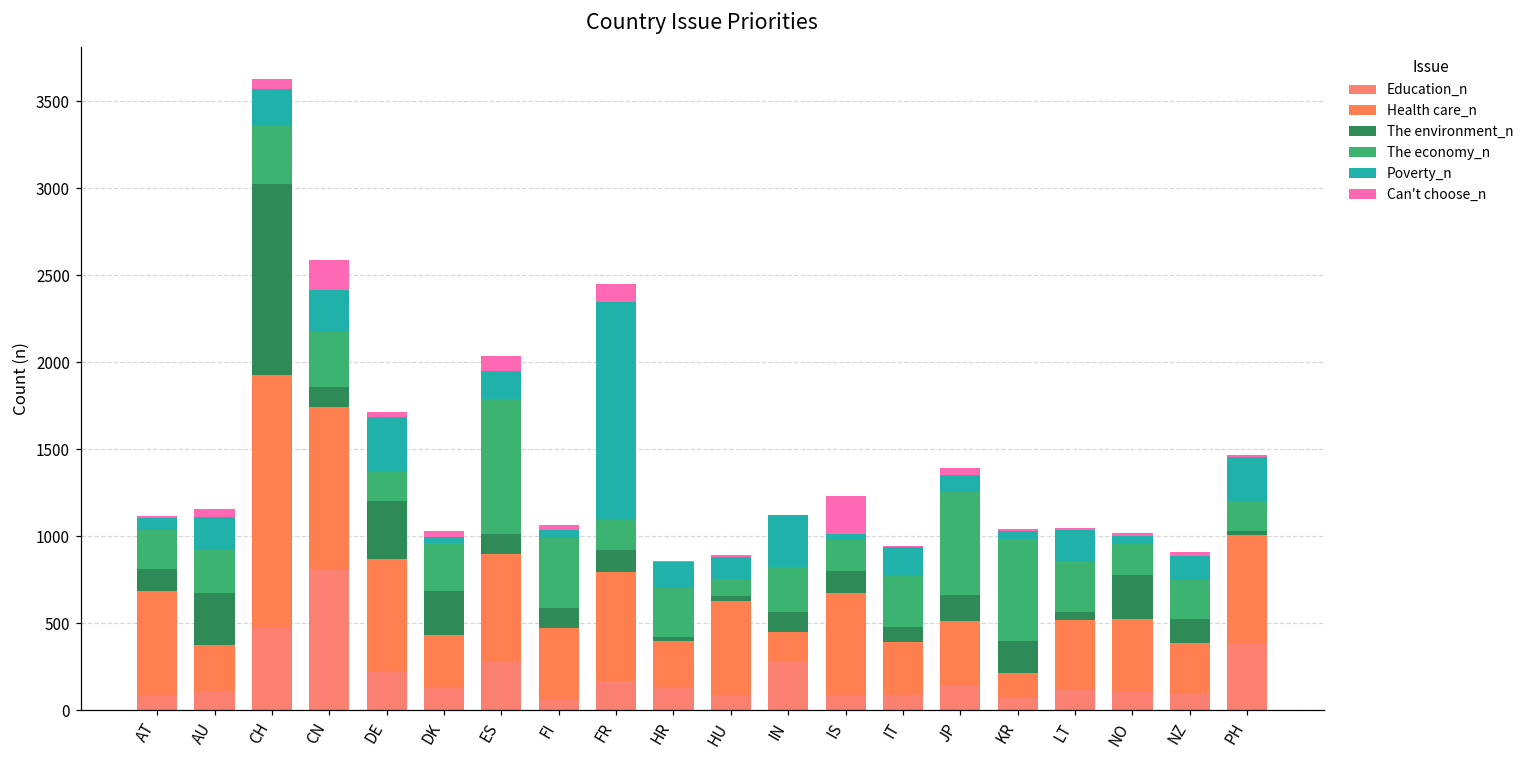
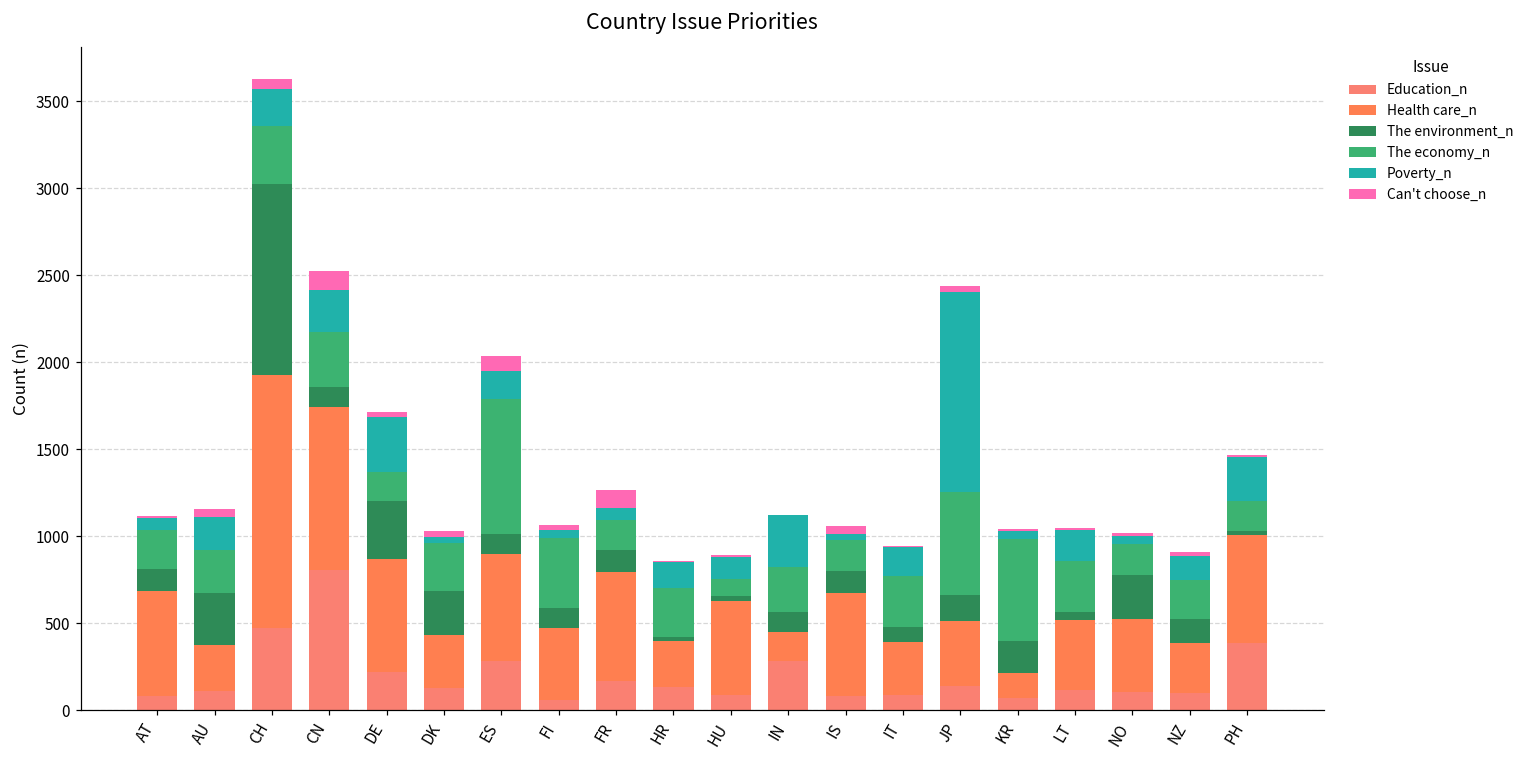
  {
    "Poverty_n": {
      "AT": 70,
      "AU": 190,
      "CH": 210,
      "CN": 240,
      "DE": 320,
      "DK": 30,
      "ES": 160,
      "FI": 50,
-     "FR": 1250,
+     "FR": 60,
      "HR": 150,
      "HU": 130,
      "IN": 300,
      "IS": 30,
      "IT": 170,
-     "JP": 100,
+     "JP": 1150,
      "KR": 50,
      "LT": 180,
      "NO": 50,
      "NZ": 140,
      "PH": 260
    },
    "Can't choose_n": {
      "AU": 50,
      "CH": 60,
-     "CN": 170,
+     "CN": 110,
      "DE": 30,
      "DK": 40,
      "ES": 90,
      "FI": 30,
      "FR": 100,
-     "IS": 220,
+     "IS": 50,
      "JP": 40,
      "NO": 20,
      "NZ": 20
    }
  }
